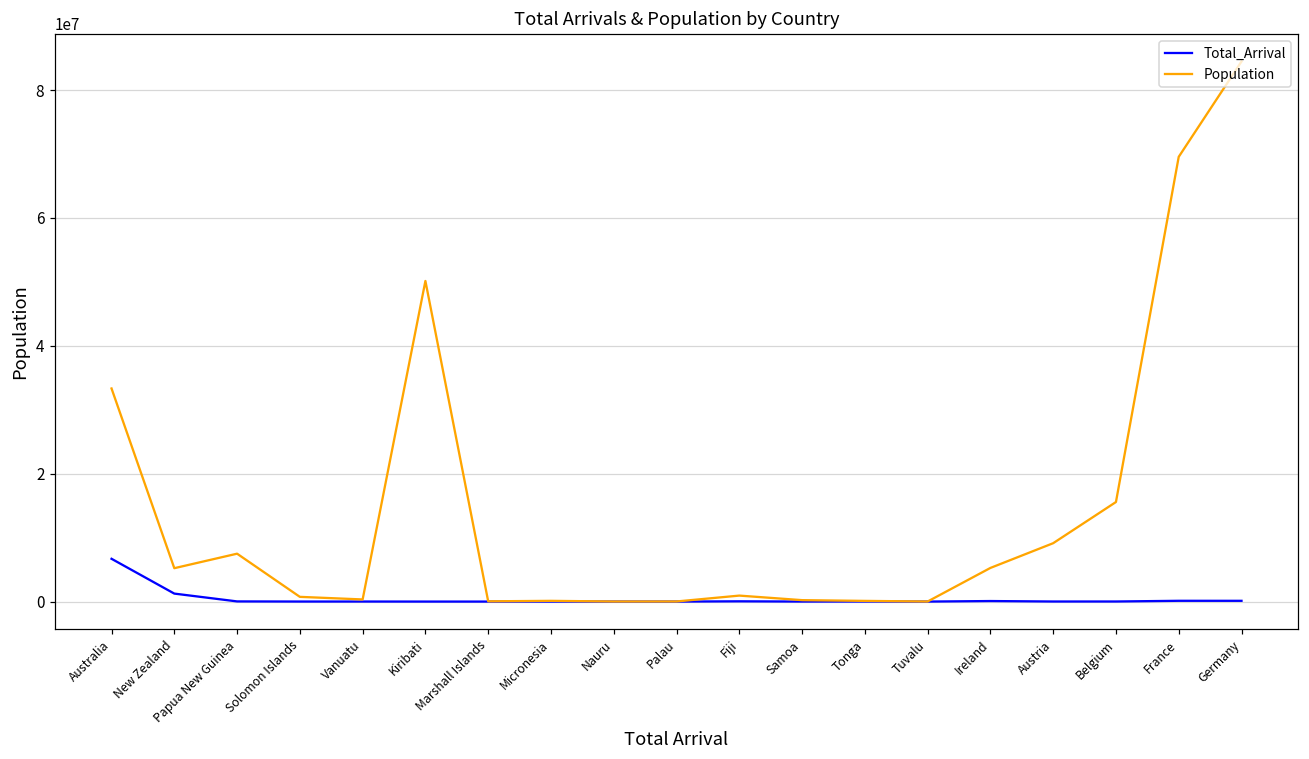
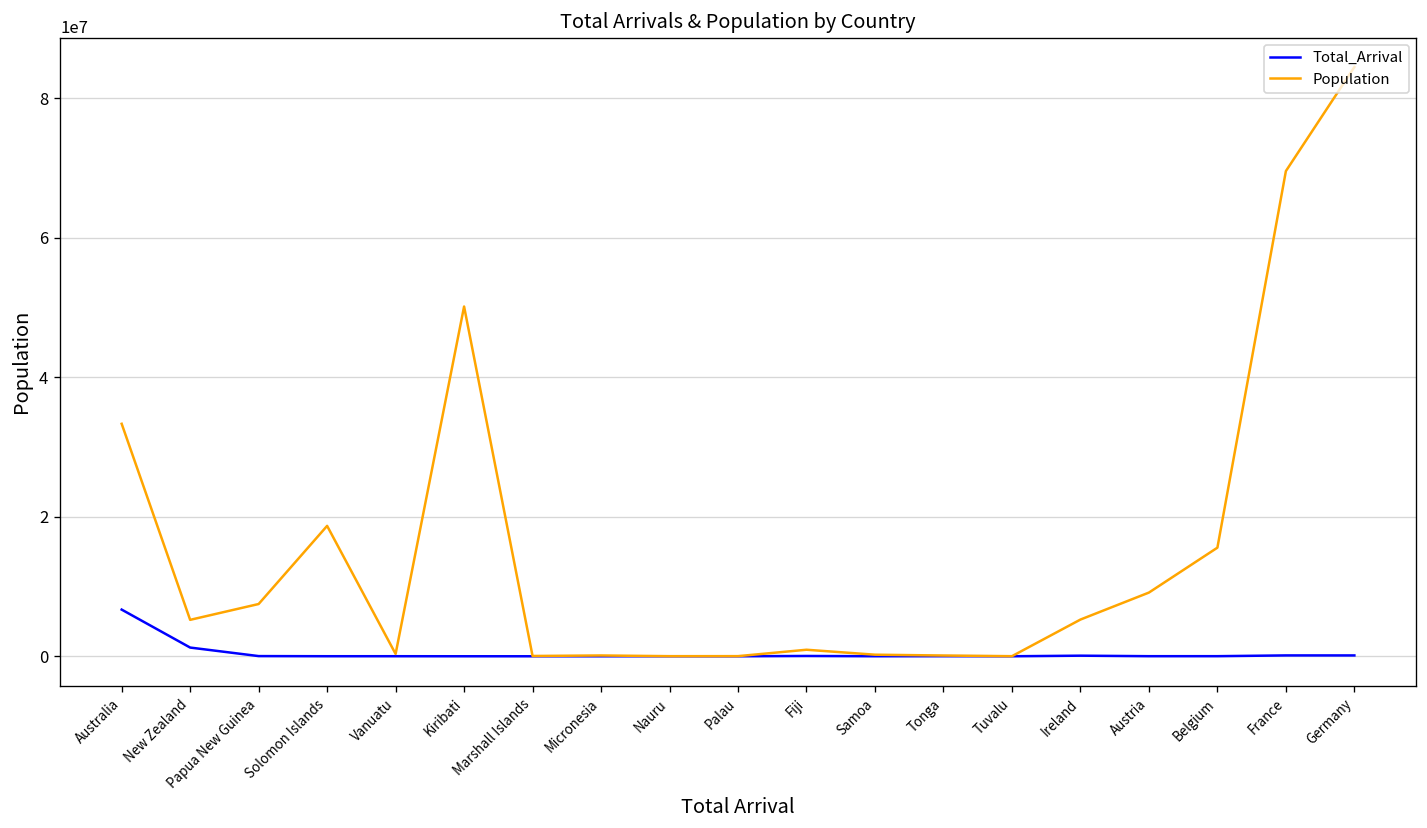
  {
    "Total_Arrival": {
      "Australia": 7000000,
      "New Zealand": 1000000,
      "Papua New Guinea": 0,
      "Solomon Islands": 0,
      "Kiribati": 0,
      "Fiji": 0,
      "Ireland": 0,
      "Austria": 0,
      "Belgium": 0,
      "France": 0,
      "Germany": 0
    },
    "Population": {
      "Australia": 33000000,
      "New Zealand": 5000000,
      "Papua New Guinea": 7000000,
-     "Solomon Islands": 1000000,
+     "Solomon Islands": 19000000,
      "Kiribati": 50000000,
      "Fiji": 1000000,
      "Ireland": 5000000,
      "Austria": 9000000,
      "Belgium": 16000000,
      "France": 70000000
    }
  }
